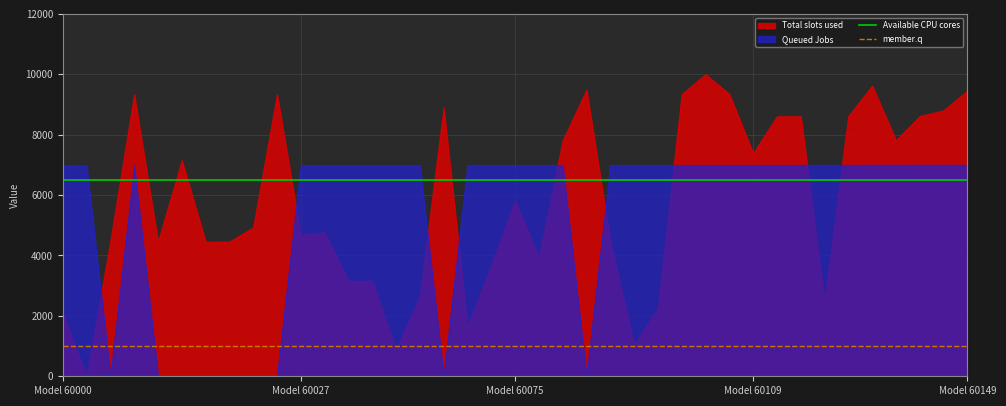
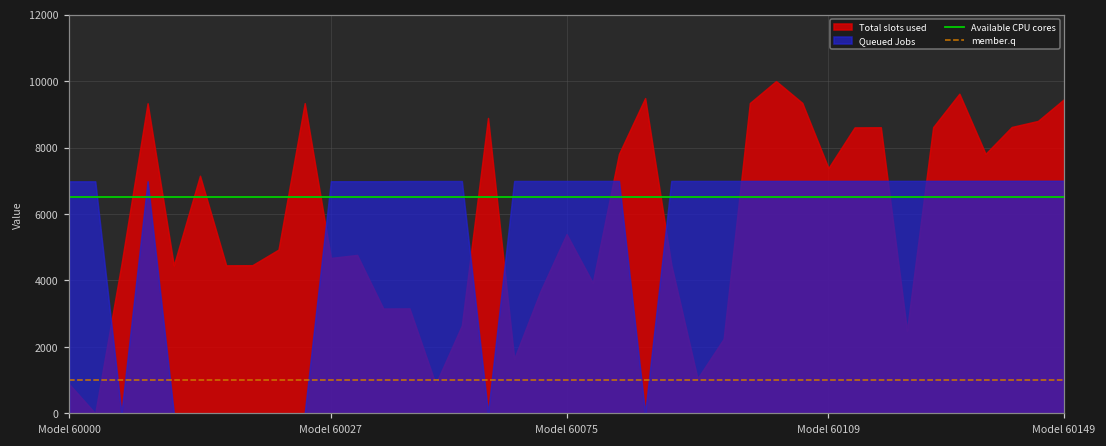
  {
    "Total slots used": {
-     "Model 60000": 2100,
+     "Model 60000": 900,
      "Model 60027": 4700,
-     "Model 60075": 5800,
+     "Model 60075": 5400,
      "Model 60109": 7400,
      "Model 60149": 9500
    },
    "Queued Jobs": {
      "Model 60000": 7000,
      "Model 60027": 7000,
      "Model 60075": 7000,
      "Model 60109": 7000,
      "Model 60149": 7000
    }
  }
